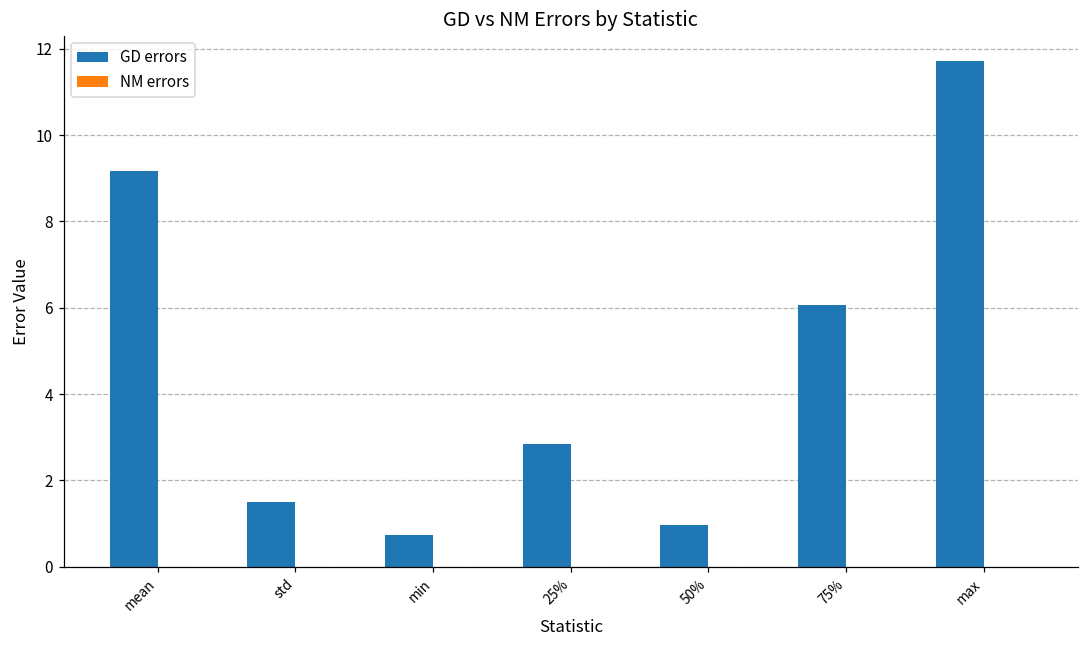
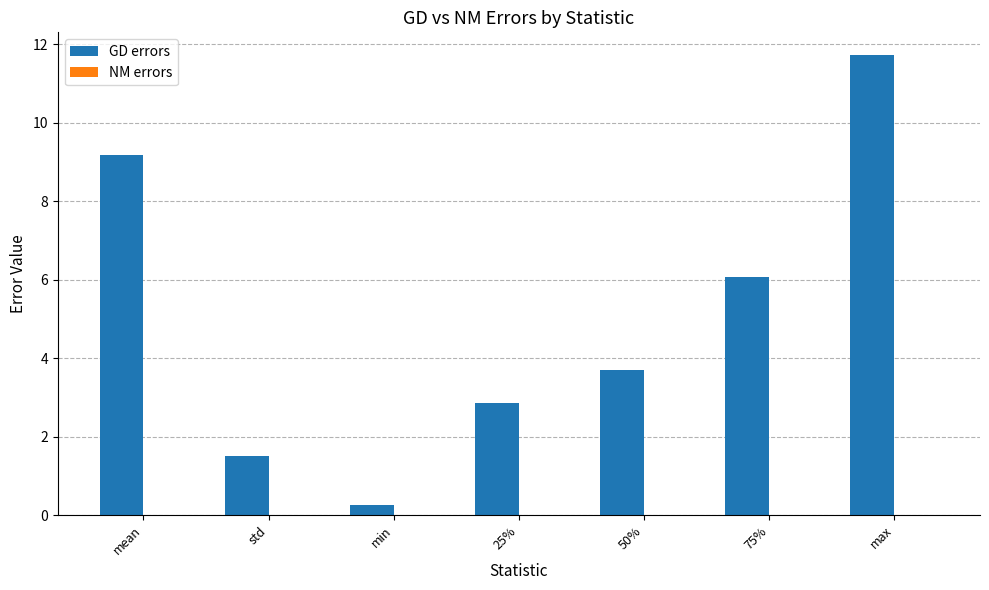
  {
    "GD errors": {
      "mean": 9.2,
      "std": 1.5,
-     "min": 0.7,
+     "min": 0.3,
      "25%": 2.8,
-     "50%": 1.0,
+     "50%": 3.7,
      "75%": 6.1,
      "max": 11.7
    }
  }
